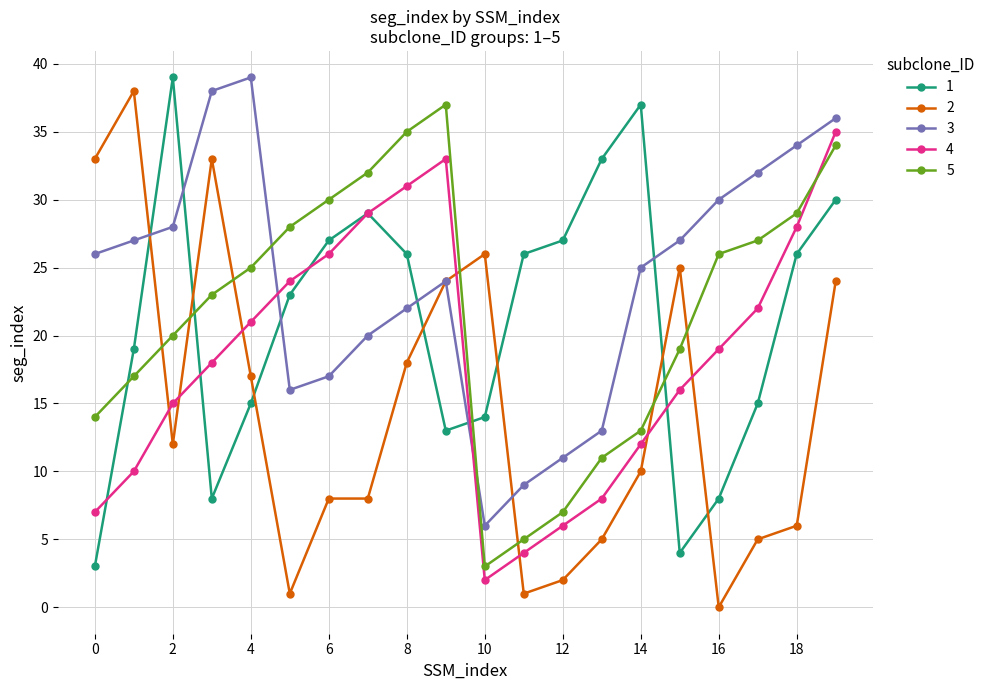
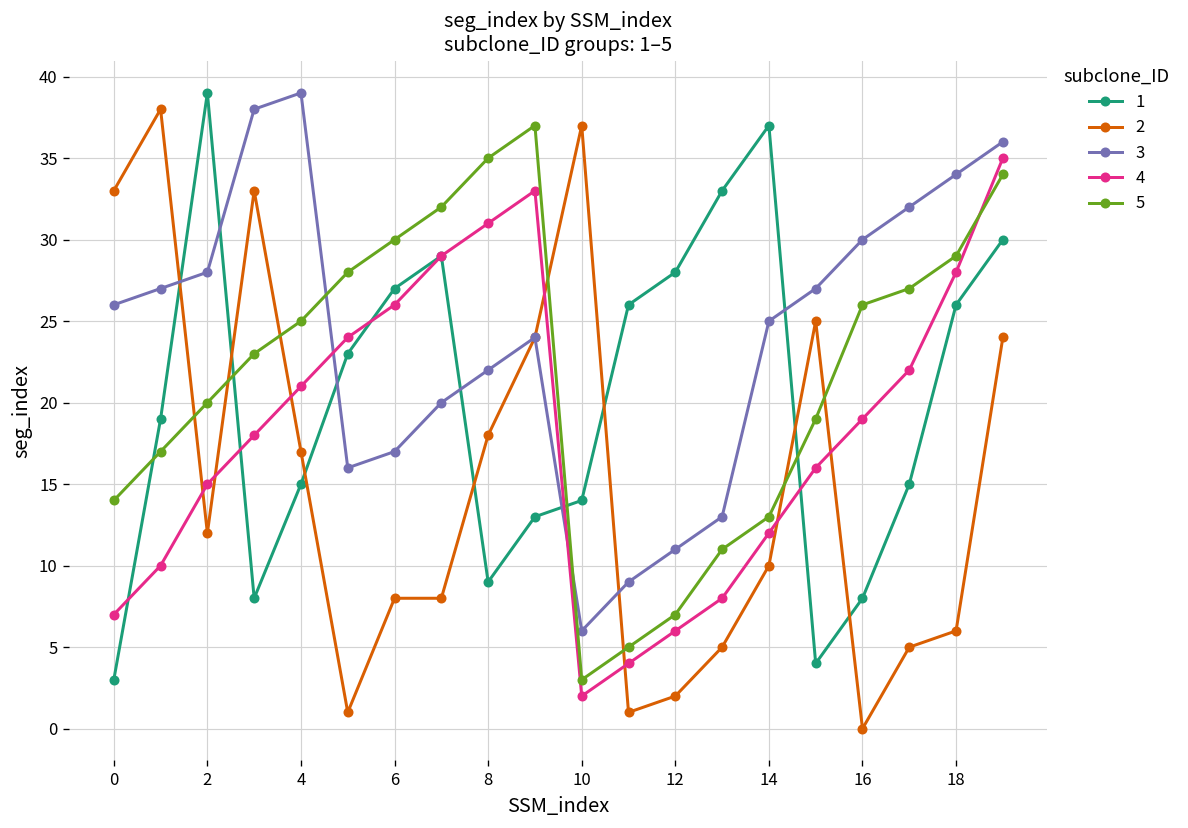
  {
    "1": {
      "0": 3,
      "2": 39,
      "4": 15,
      "6": 27,
-     "8": 26,
+     "8": 9,
      "10": 14,
-     "12": 27,
+     "12": 28,
      "14": 37,
      "16": 8,
      "18": 26
    },
    "2": {
      "0": 33,
      "2": 12,
      "4": 17,
      "6": 8,
      "8": 18,
-     "10": 26,
+     "10": 37,
      "12": 2,
      "14": 10,
      "16": 0,
      "18": 6
    },
    "3": {
      "0": 26,
      "2": 28,
      "4": 39,
      "6": 17,
      "8": 22,
      "10": 6,
      "12": 11,
      "14": 25,
      "16": 30,
      "18": 34
    },
    "4": {
      "0": 7,
      "2": 15,
      "4": 21,
      "6": 26,
      "8": 31,
      "10": 2,
      "12": 6,
      "14": 12,
      "16": 19,
      "18": 28
    },
    "5": {
      "0": 14,
      "2": 20,
      "4": 25,
      "6": 30,
      "8": 35,
      "10": 3,
      "12": 7,
      "14": 13,
      "16": 26,
      "18": 29
    }
  }
